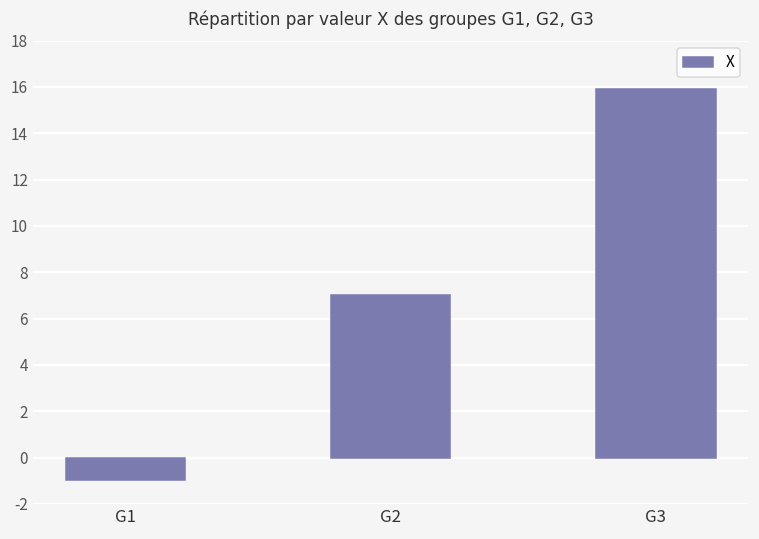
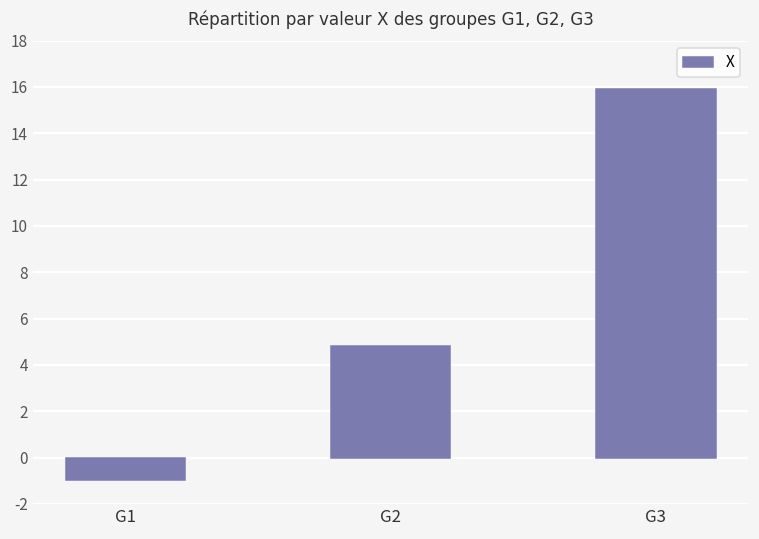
  {
    "G1": -1.0,
-   "G2": 7.0,
+   "G2": 4.8,
    "G3": 15.9
  }
